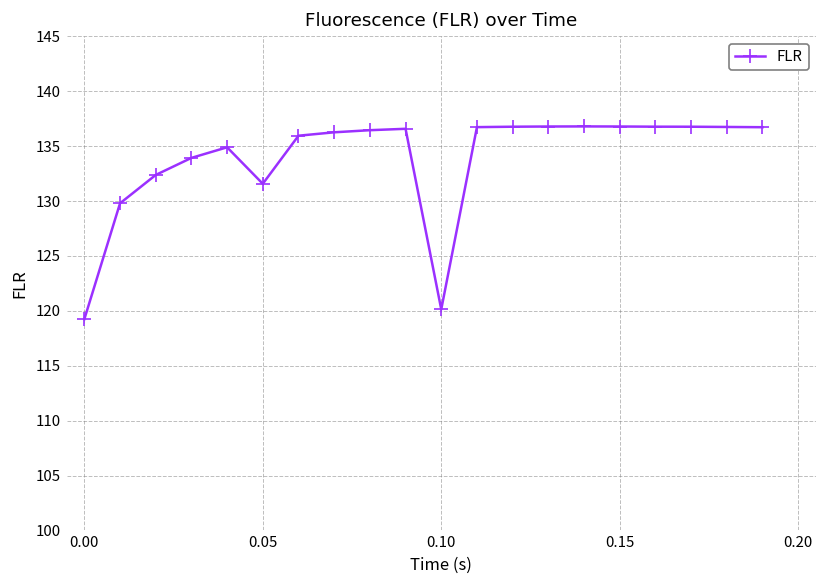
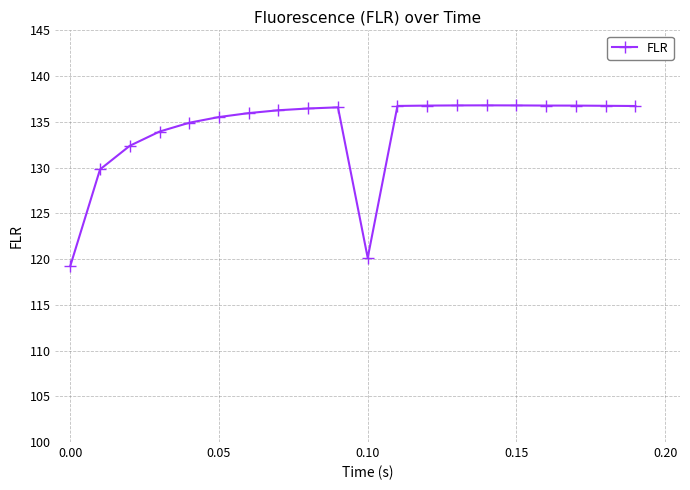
  {
    "0.00": 119,
-   "0.05": 132,
+   "0.05": 136,
    "0.10": 120,
    "0.15": 137
  }
